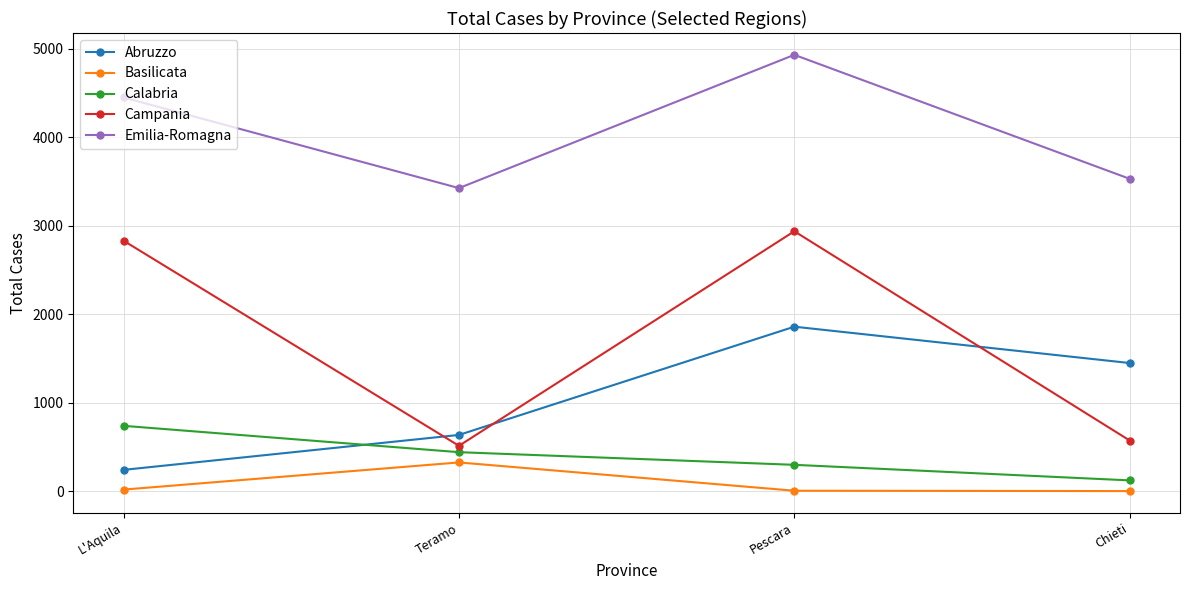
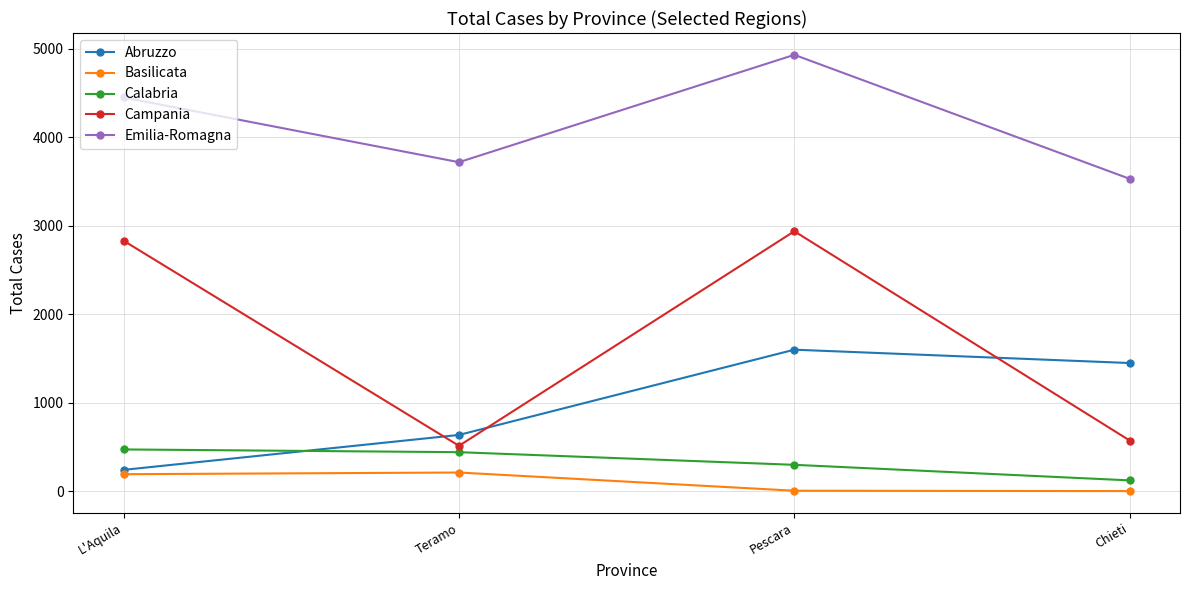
  {
    "Abruzzo": {
      "L'Aquila": 200,
      "Teramo": 600,
-     "Pescara": 1900,
+     "Pescara": 1600,
      "Chieti": 1400
    },
    "Basilicata": {
-     "L'Aquila": 0,
-     "Teramo": 300,
+     "L'Aquila": 200,
+     "Teramo": 200,
      "Pescara": 0,
      "Chieti": 0
    },
    "Calabria": {
-     "L'Aquila": 700,
+     "L'Aquila": 500,
      "Teramo": 400,
      "Pescara": 300,
      "Chieti": 100
    },
    "Campania": {
      "L'Aquila": 2800,
      "Teramo": 500,
      "Pescara": 2900,
      "Chieti": 600
    },
    "Emilia-Romagna": {
-     "Teramo": 3400,
+     "Teramo": 3700,
      "Pescara": 4900,
      "Chieti": 3500
    }
  }
